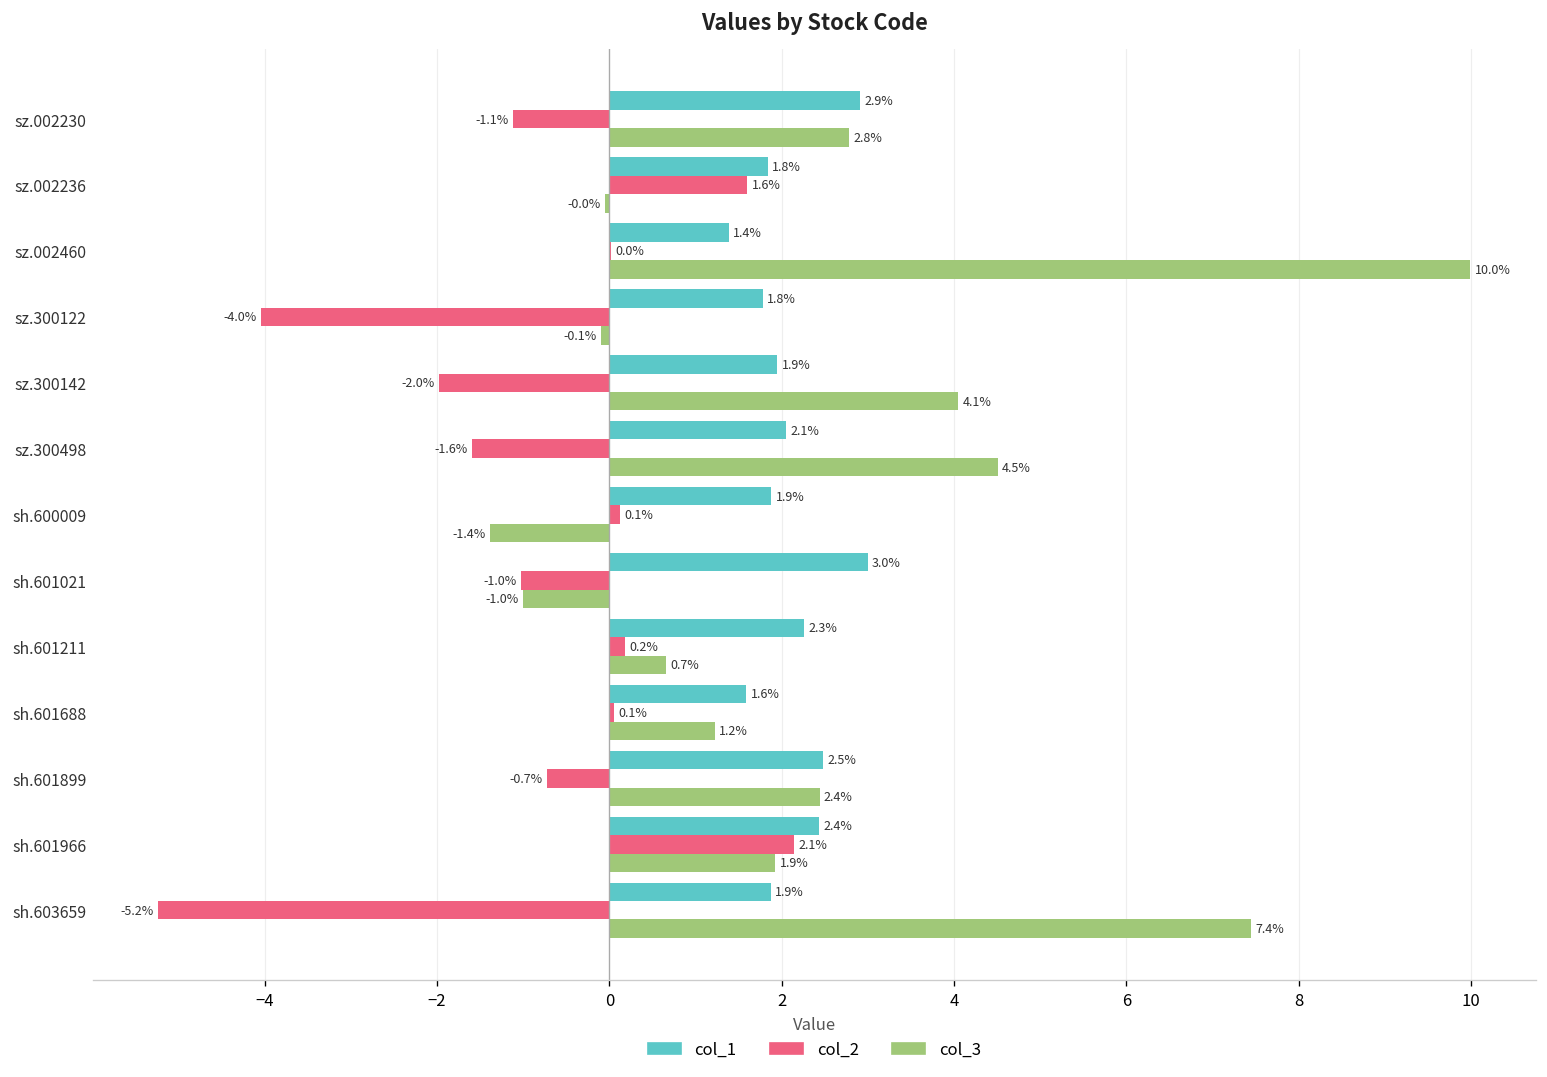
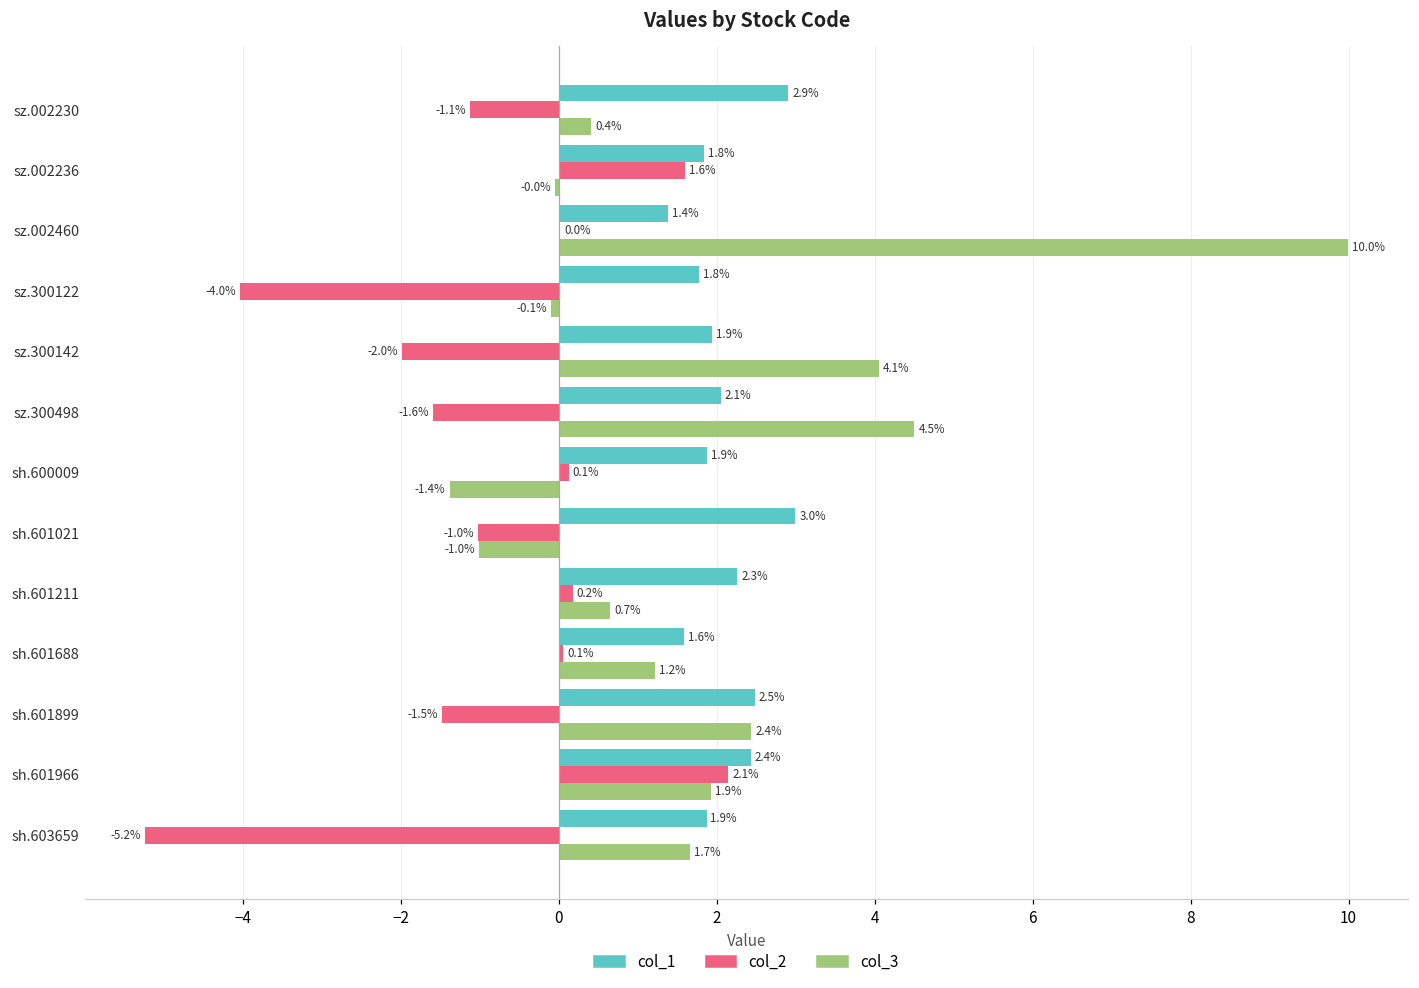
  {
    "col_1": {
      "sz.002230": "2.9%",
      "sz.002236": "1.8%",
      "sz.002460": "1.4%",
      "sz.300122": "1.8%",
      "sz.300142": "1.9%",
      "sz.300498": "2.1%",
      "sh.600009": "1.9%",
      "sh.601021": "3.0%",
      "sh.601211": "2.3%",
      "sh.601688": "1.6%",
      "sh.601899": "2.5%",
      "sh.601966": "2.4%",
      "sh.603659": "1.9%"
    },
    "col_2": {
      "sz.002230": "-1.1%",
      "sz.002236": "1.6%",
      "sz.002460": "0.0%",
      "sz.300122": "-4.0%",
      "sz.300142": "-2.0%",
      "sz.300498": "-1.6%",
      "sh.600009": "0.1%",
      "sh.601021": "-1.0%",
      "sh.601211": "0.2%",
      "sh.601688": "0.1%",
-     "sh.601899": "-0.7%",
+     "sh.601899": "-1.5%",
      "sh.601966": "2.1%",
      "sh.603659": "-5.2%"
    },
    "col_3": {
-     "sz.002230": "2.8%",
+     "sz.002230": "0.4%",
      "sz.002236": "-0.0%",
      "sz.002460": "10.0%",
      "sz.300122": "-0.1%",
      "sz.300142": "4.1%",
      "sz.300498": "4.5%",
      "sh.600009": "-1.4%",
      "sh.601021": "-1.0%",
      "sh.601211": "0.7%",
      "sh.601688": "1.2%",
      "sh.601899": "2.4%",
      "sh.601966": "1.9%",
-     "sh.603659": "7.4%"
+     "sh.603659": "1.7%"
    }
  }
